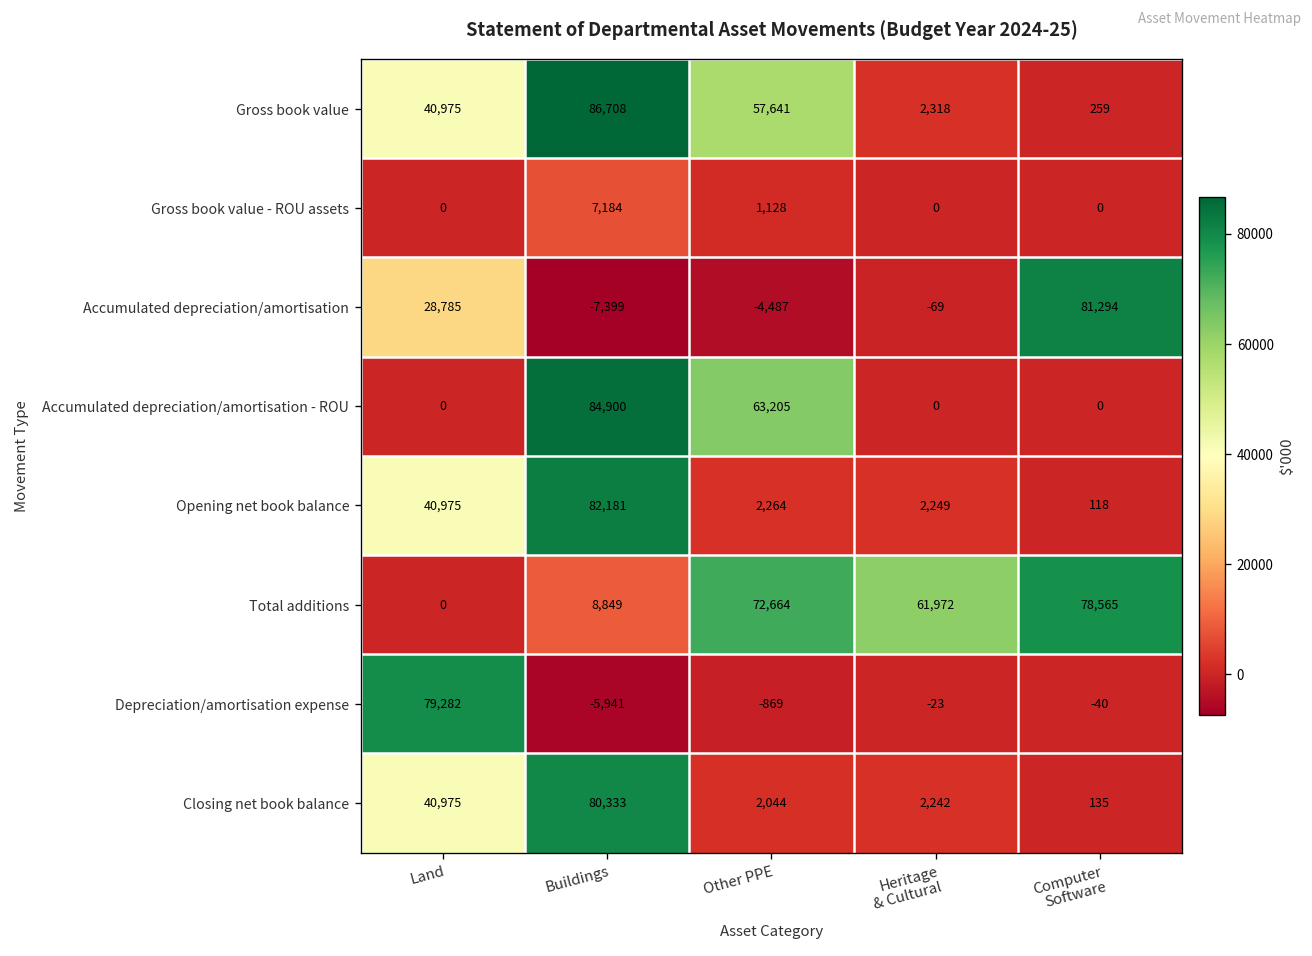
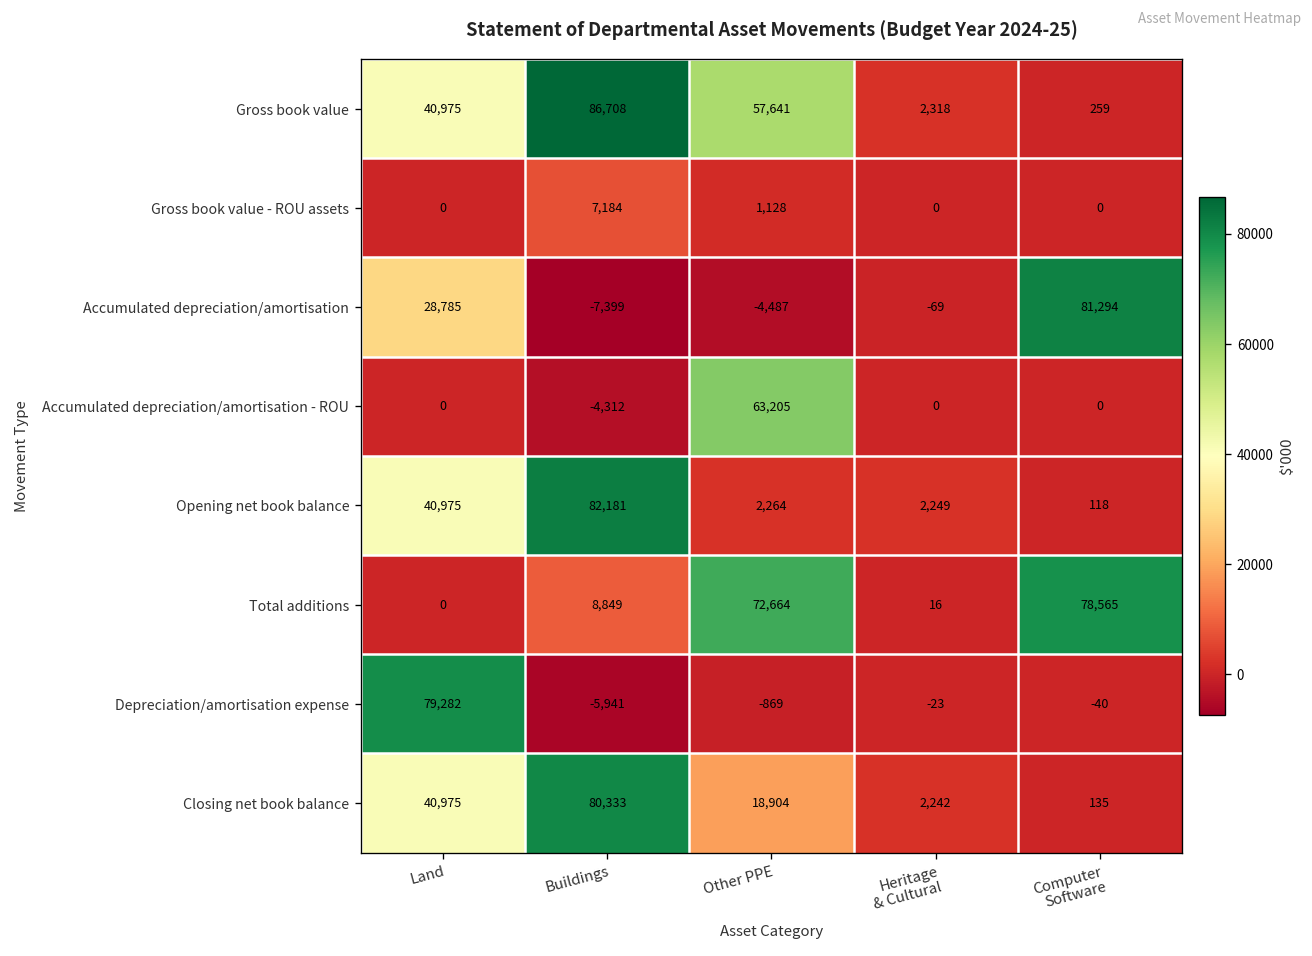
  {
    "Gross book value": {
      "Land": "40,975",
      "Buildings": "86,708",
      "Other PPE": "57,641",
      "Heritage & Cultural": "2,318",
      "Computer Software": "259"
    },
    "Gross book value - ROU assets": {
      "Land": "0",
      "Buildings": "7,184",
      "Other PPE": "1,128",
      "Heritage & Cultural": "0",
      "Computer Software": "0"
    },
    "Accumulated depreciation/amortisation": {
      "Land": "28,785",
      "Buildings": "-7,399",
      "Other PPE": "-4,487",
      "Heritage & Cultural": "-69",
      "Computer Software": "81,294"
    },
    "Accumulated depreciation/amortisation - ROU": {
      "Land": "0",
-     "Buildings": "84,900",
+     "Buildings": "-4,312",
      "Other PPE": "63,205",
      "Heritage & Cultural": "0",
      "Computer Software": "0"
    },
    "Opening net book balance": {
      "Land": "40,975",
      "Buildings": "82,181",
      "Other PPE": "2,264",
      "Heritage & Cultural": "2,249",
      "Computer Software": "118"
    },
    "Total additions": {
      "Land": "0",
      "Buildings": "8,849",
      "Other PPE": "72,664",
-     "Heritage & Cultural": "61,972",
+     "Heritage & Cultural": "16",
      "Computer Software": "78,565"
    },
    "Depreciation/amortisation expense": {
      "Land": "79,282",
      "Buildings": "-5,941",
      "Other PPE": "-869",
      "Heritage & Cultural": "-23",
      "Computer Software": "-40"
    },
    "Closing net book balance": {
      "Land": "40,975",
      "Buildings": "80,333",
-     "Other PPE": "2,044",
+     "Other PPE": "18,904",
      "Heritage & Cultural": "2,242",
      "Computer Software": "135"
    }
  }
